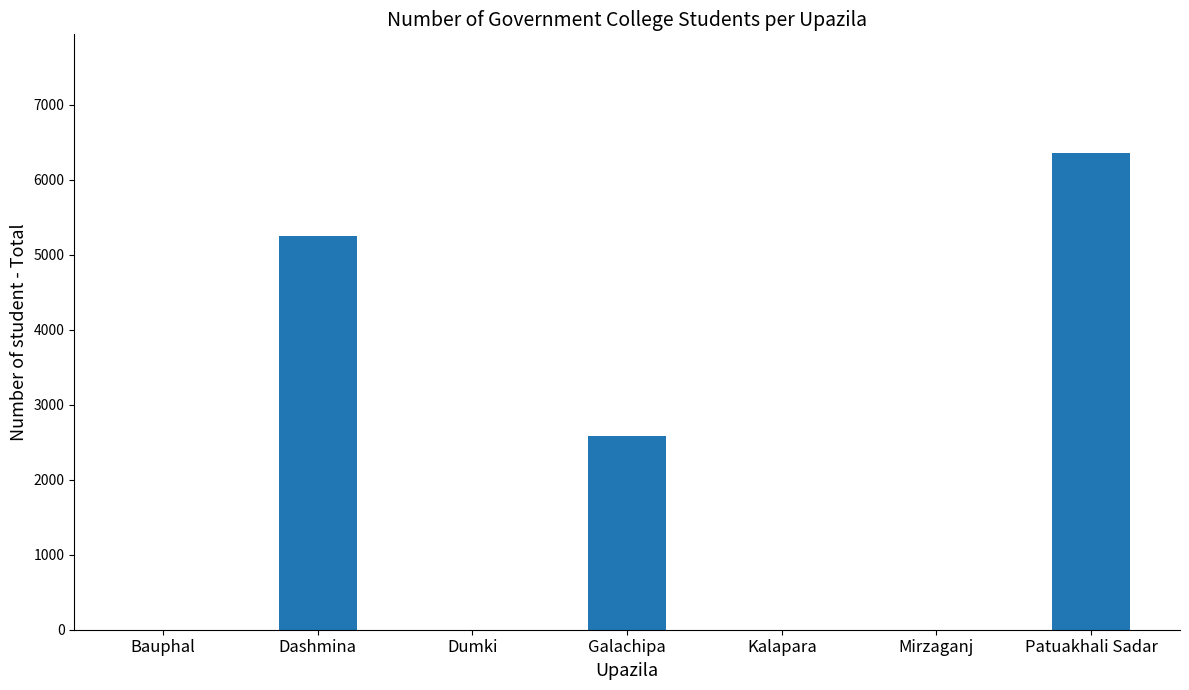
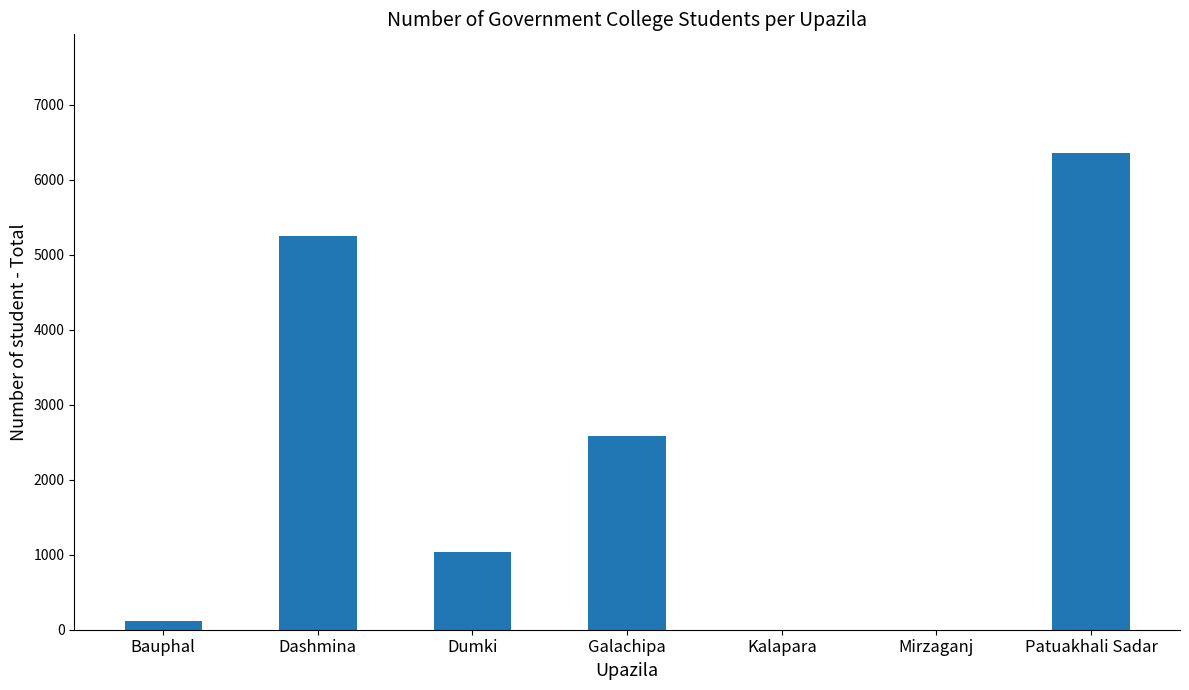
  {
-   "Bauphal": 0,
+   "Bauphal": 100,
    "Dashmina": 5300,
-   "Dumki": 0,
+   "Dumki": 1000,
    "Galachipa": 2600,
    "Kalapara": 0,
    "Mirzaganj": 0,
    "Patuakhali Sadar": 6400
  }
